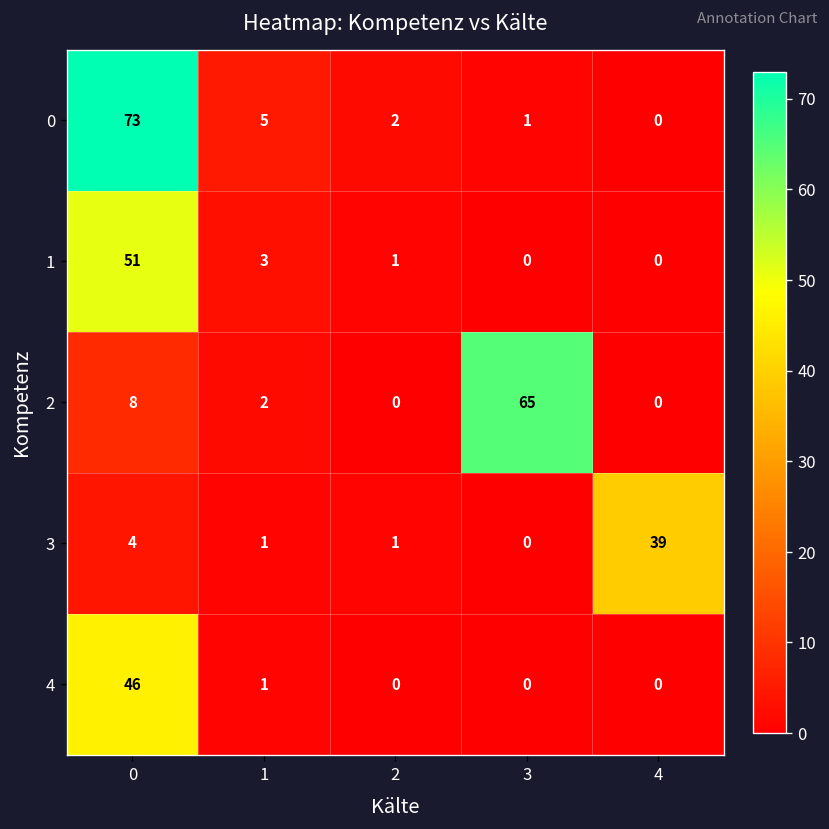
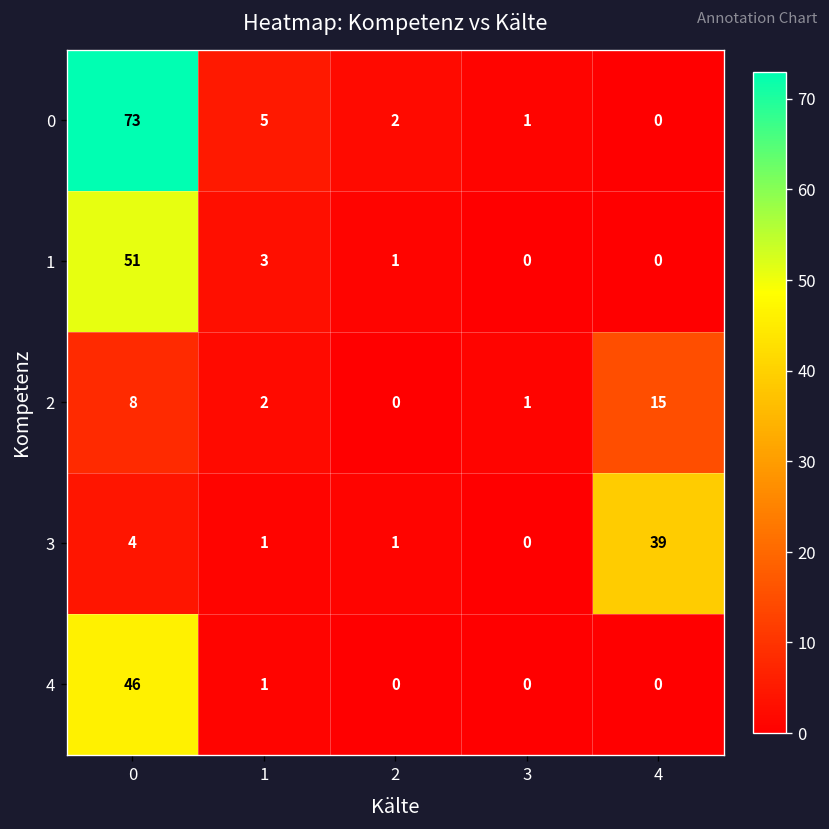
  {
    "0": {
      "0": 73,
      "1": 5,
      "2": 2,
      "3": 1,
      "4": 0
    },
    "1": {
      "0": 51,
      "1": 3,
      "2": 1,
      "3": 0,
      "4": 0
    },
    "2": {
      "0": 8,
      "1": 2,
      "2": 0,
-     "3": 65,
-     "4": 0
+     "3": 1,
+     "4": 15
    },
    "3": {
      "0": 4,
      "1": 1,
      "2": 1,
      "3": 0,
      "4": 39
    },
    "4": {
      "0": 46,
      "1": 1,
      "2": 0,
      "3": 0,
      "4": 0
    }
  }
